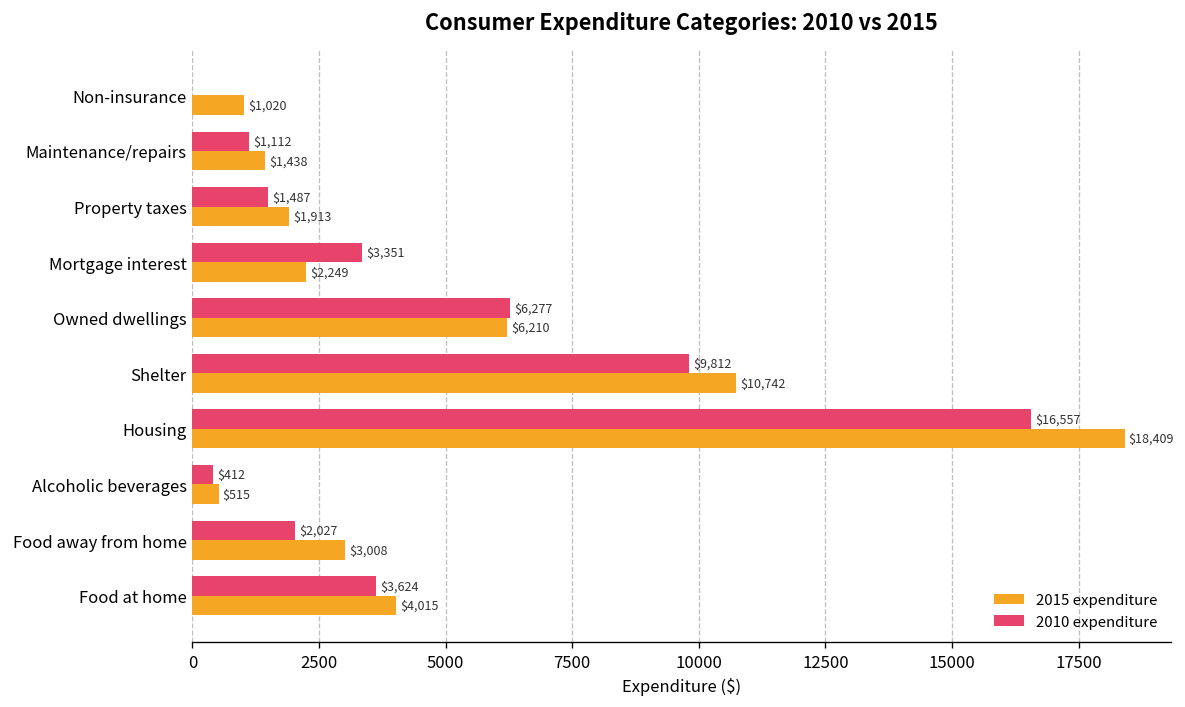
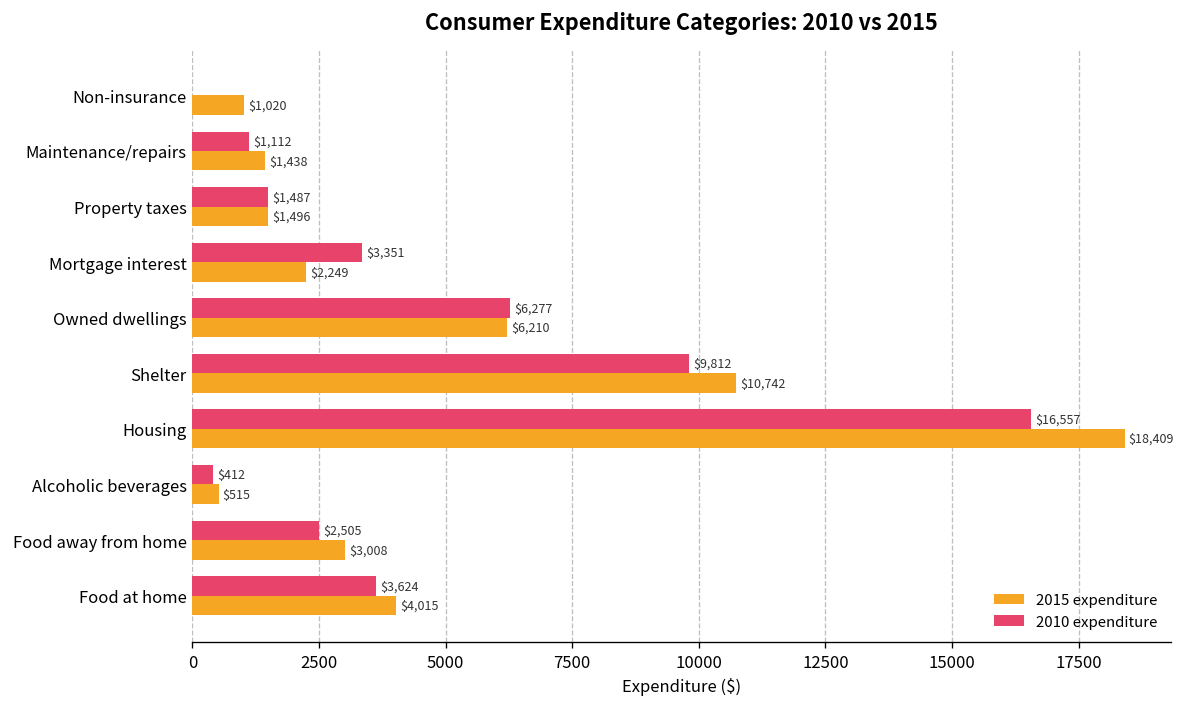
  {
    "2015 expenditure": {
      "Non-insurance": "$1,020",
      "Maintenance/repairs": "$1,438",
-     "Property taxes": "$1,913",
+     "Property taxes": "$1,496",
      "Mortgage interest": "$2,249",
      "Owned dwellings": "$6,210",
      "Shelter": "$10,742",
      "Housing": "$18,409",
      "Alcoholic beverages": "$515",
      "Food away from home": "$3,008",
      "Food at home": "$4,015"
    },
    "2010 expenditure": {
      "Maintenance/repairs": "$1,112",
      "Property taxes": "$1,487",
      "Mortgage interest": "$3,351",
      "Owned dwellings": "$6,277",
      "Shelter": "$9,812",
      "Housing": "$16,557",
      "Alcoholic beverages": "$412",
-     "Food away from home": "$2,027",
+     "Food away from home": "$2,505",
      "Food at home": "$3,624"
    }
  }
